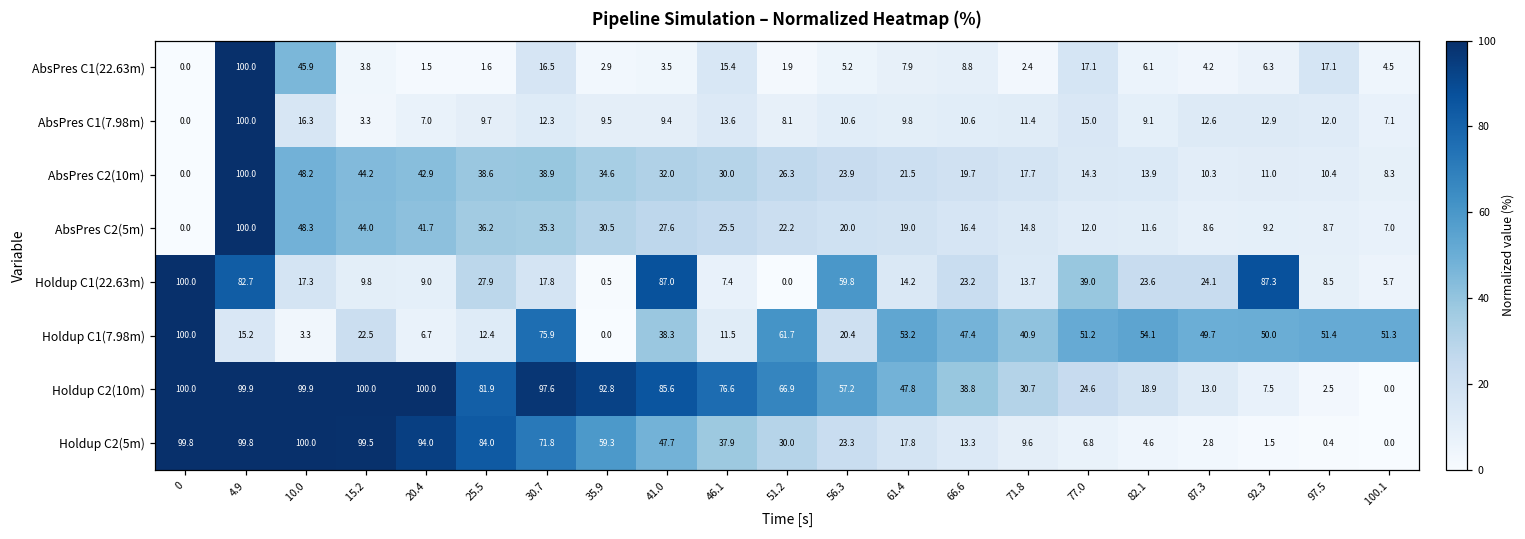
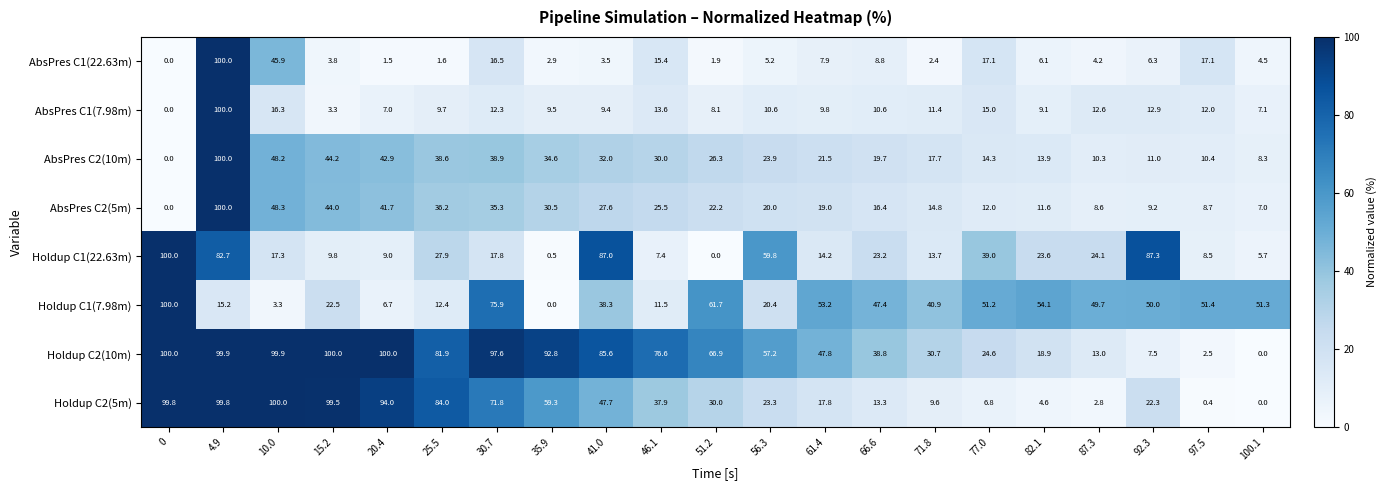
  {
    "AbsPres C1(22.63m)": {
      "0": 0.0,
      "4.9": 100.0,
      "10.0": 45.9,
      "15.2": 3.8,
      "20.4": 1.5,
      "25.5": 1.6,
      "30.7": 16.5,
      "35.9": 2.9,
      "41.0": 3.5,
      "46.1": 15.4,
      "51.2": 1.9,
      "56.3": 5.2,
      "61.4": 7.9,
      "66.6": 8.8,
      "71.8": 2.4,
      "77.0": 17.1,
      "82.1": 6.1,
      "87.3": 4.2,
      "92.3": 6.3,
      "97.5": 17.1,
      "100.1": 4.5
    },
    "AbsPres C1(7.98m)": {
      "0": 0.0,
      "4.9": 100.0,
      "10.0": 16.3,
      "15.2": 3.3,
      "20.4": 7.0,
      "25.5": 9.7,
      "30.7": 12.3,
      "35.9": 9.5,
      "41.0": 9.4,
      "46.1": 13.6,
      "51.2": 8.1,
      "56.3": 10.6,
      "61.4": 9.8,
      "66.6": 10.6,
      "71.8": 11.4,
      "77.0": 15.0,
      "82.1": 9.1,
      "87.3": 12.6,
      "92.3": 12.9,
      "97.5": 12.0,
      "100.1": 7.1
    },
    "AbsPres C2(10m)": {
      "0": 0.0,
      "4.9": 100.0,
      "10.0": 48.2,
      "15.2": 44.2,
      "20.4": 42.9,
      "25.5": 38.6,
      "30.7": 38.9,
      "35.9": 34.6,
      "41.0": 32.0,
      "46.1": 30.0,
      "51.2": 26.3,
      "56.3": 23.9,
      "61.4": 21.5,
      "66.6": 19.7,
      "71.8": 17.7,
      "77.0": 14.3,
      "82.1": 13.9,
      "87.3": 10.3,
      "92.3": 11.0,
      "97.5": 10.4,
      "100.1": 8.3
    },
    "AbsPres C2(5m)": {
      "0": 0.0,
      "4.9": 100.0,
      "10.0": 48.3,
      "15.2": 44.0,
      "20.4": 41.7,
      "25.5": 36.2,
      "30.7": 35.3,
      "35.9": 30.5,
      "41.0": 27.6,
      "46.1": 25.5,
      "51.2": 22.2,
      "56.3": 20.0,
      "61.4": 19.0,
      "66.6": 16.4,
      "71.8": 14.8,
      "77.0": 12.0,
      "82.1": 11.6,
      "87.3": 8.6,
      "92.3": 9.2,
      "97.5": 8.7,
      "100.1": 7.0
    },
    "Holdup C1(22.63m)": {
      "0": 100.0,
      "4.9": 82.7,
      "10.0": 17.3,
      "15.2": 9.8,
      "20.4": 9.0,
      "25.5": 27.9,
      "30.7": 17.8,
      "35.9": 0.5,
      "41.0": 87.0,
      "46.1": 7.4,
      "51.2": 0.0,
      "56.3": 59.8,
      "61.4": 14.2,
      "66.6": 23.2,
      "71.8": 13.7,
      "77.0": 39.0,
      "82.1": 23.6,
      "87.3": 24.1,
      "92.3": 87.3,
      "97.5": 8.5,
      "100.1": 5.7
    },
    "Holdup C1(7.98m)": {
      "0": 100.0,
      "4.9": 15.2,
      "10.0": 3.3,
      "15.2": 22.5,
      "20.4": 6.7,
      "25.5": 12.4,
      "30.7": 75.9,
      "35.9": 0.0,
      "41.0": 38.3,
      "46.1": 11.5,
      "51.2": 61.7,
      "56.3": 20.4,
      "61.4": 53.2,
      "66.6": 47.4,
      "71.8": 40.9,
      "77.0": 51.2,
      "82.1": 54.1,
      "87.3": 49.7,
      "92.3": 50.0,
      "97.5": 51.4,
      "100.1": 51.3
    },
    "Holdup C2(10m)": {
      "0": 100.0,
      "4.9": 99.9,
      "10.0": 99.9,
      "15.2": 100.0,
      "20.4": 100.0,
      "25.5": 81.9,
      "30.7": 97.6,
      "35.9": 92.8,
      "41.0": 85.6,
      "46.1": 76.6,
      "51.2": 66.9,
      "56.3": 57.2,
      "61.4": 47.8,
      "66.6": 38.8,
      "71.8": 30.7,
      "77.0": 24.6,
      "82.1": 18.9,
      "87.3": 13.0,
      "92.3": 7.5,
      "97.5": 2.5,
      "100.1": 0.0
    },
    "Holdup C2(5m)": {
      "0": 99.8,
      "4.9": 99.8,
      "10.0": 100.0,
      "15.2": 99.5,
      "20.4": 94.0,
      "25.5": 84.0,
      "30.7": 71.8,
      "35.9": 59.3,
      "41.0": 47.7,
      "46.1": 37.9,
      "51.2": 30.0,
      "56.3": 23.3,
      "61.4": 17.8,
      "66.6": 13.3,
      "71.8": 9.6,
      "77.0": 6.8,
      "82.1": 4.6,
      "87.3": 2.8,
-     "92.3": 1.5,
+     "92.3": 22.3,
      "97.5": 0.4,
      "100.1": 0.0
    }
  }
